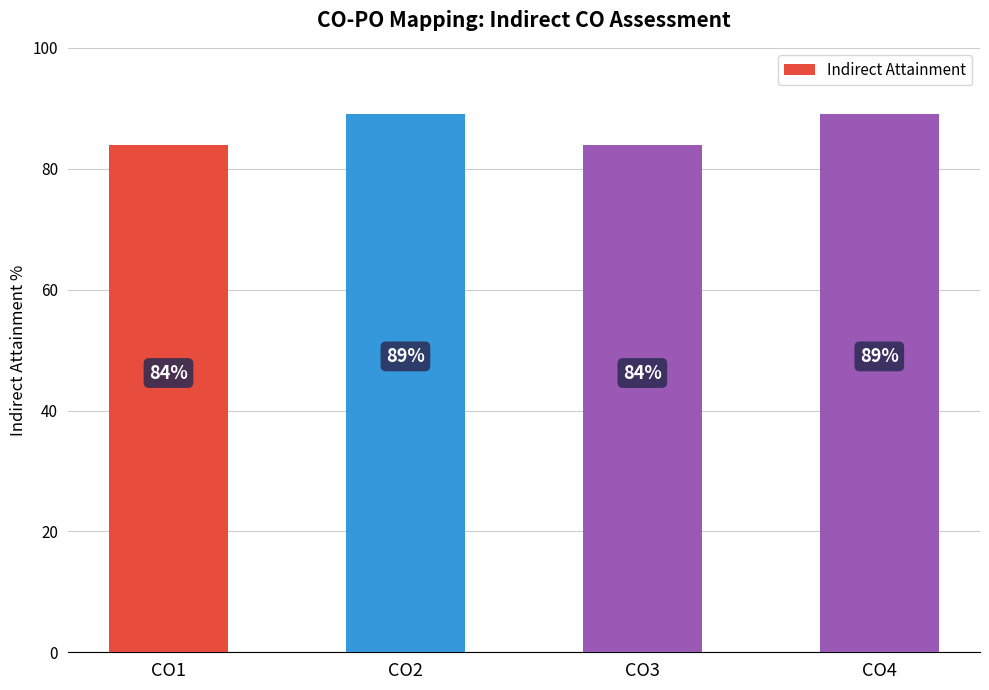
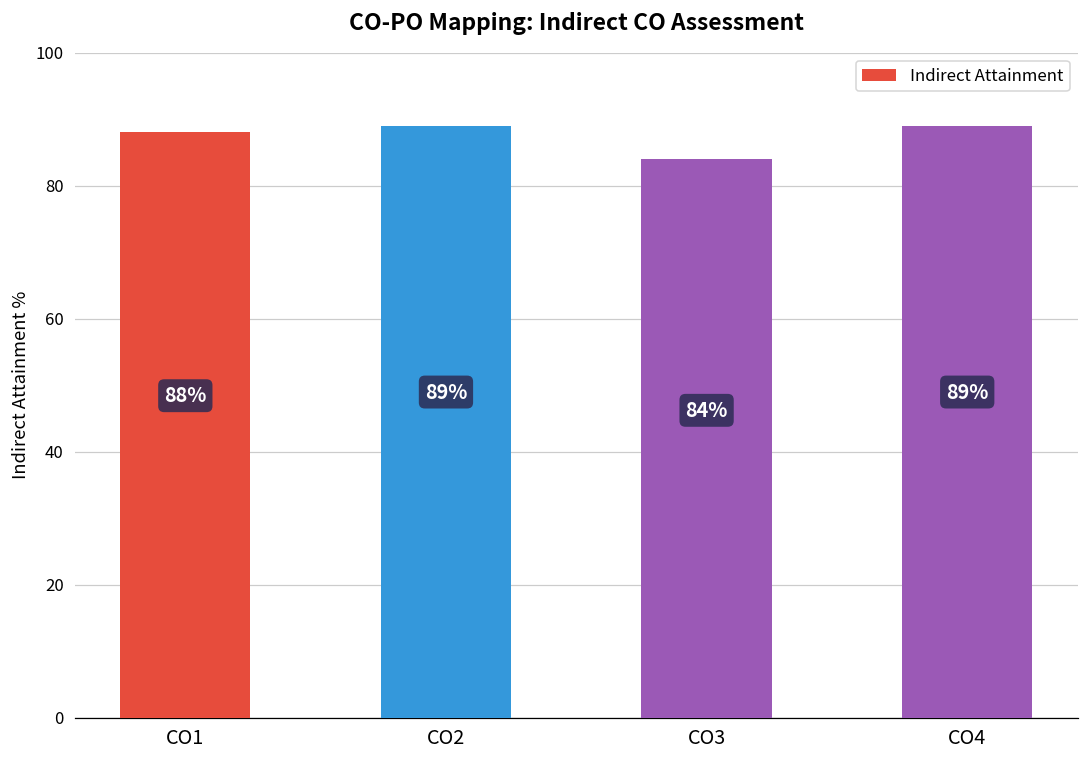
  {
-   "CO1": "84%"
+   "CO1": "88%"
  }
